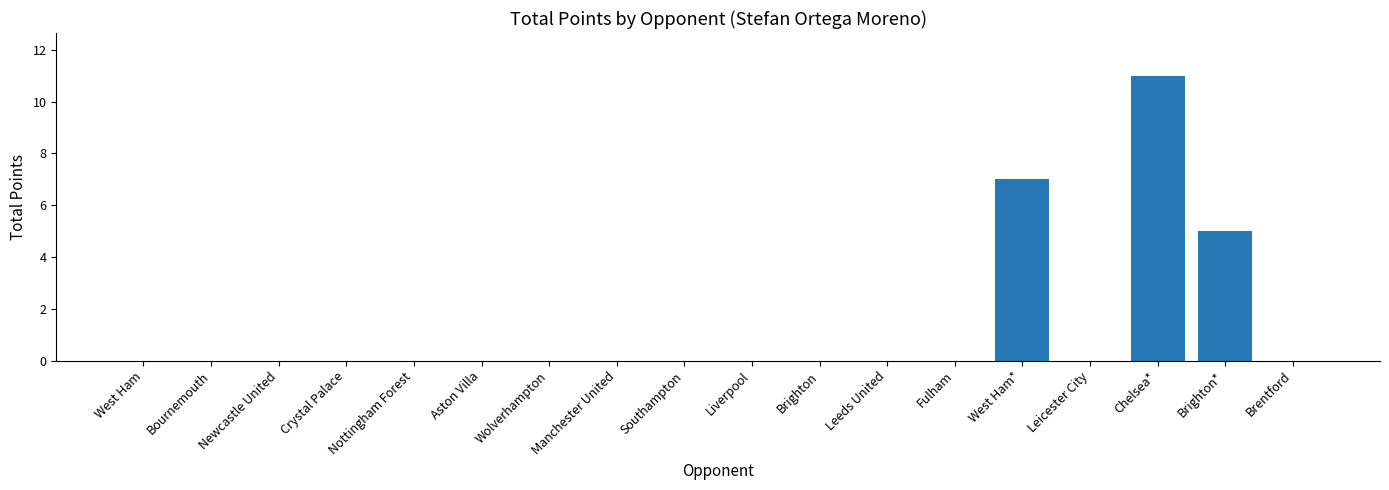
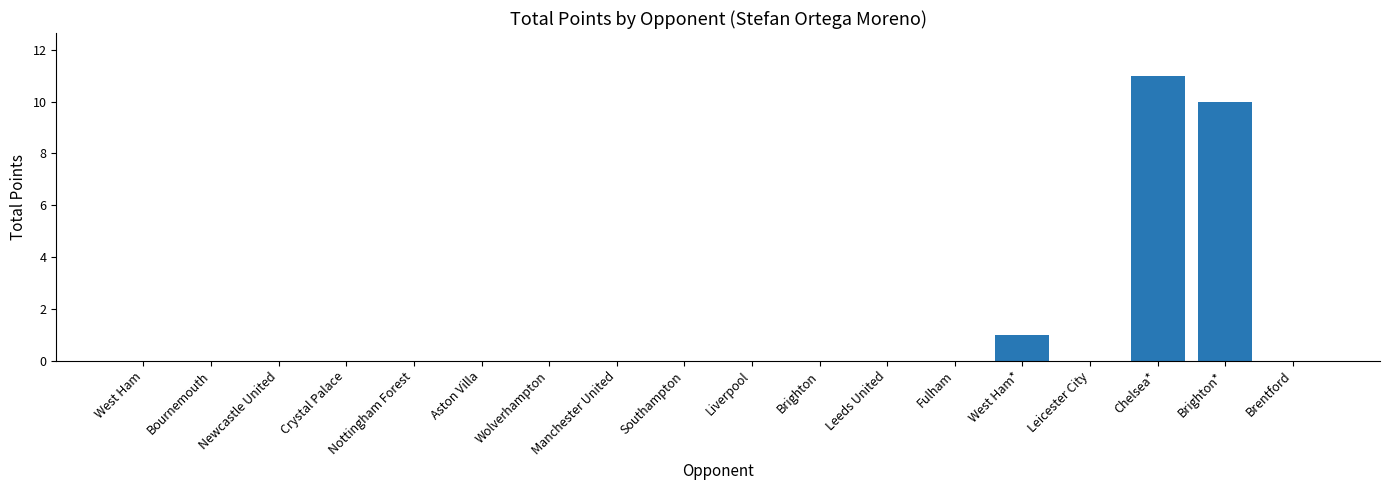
  {
    "West Ham": 0,
    "Bournemouth": 0,
    "Newcastle United": 0,
    "Crystal Palace": 0,
    "Nottingham Forest": 0,
    "Aston Villa": 0,
    "Wolverhampton": 0,
    "Manchester United": 0,
    "Southampton": 0,
    "Liverpool": 0,
    "Brighton": 0,
    "Leeds United": 0,
    "Fulham": 0,
-   "West Ham*": 7,
+   "West Ham*": 1,
    "Leicester City": 0,
    "Chelsea*": 11,
-   "Brighton*": 5,
+   "Brighton*": 10,
    "Brentford": 0
  }
